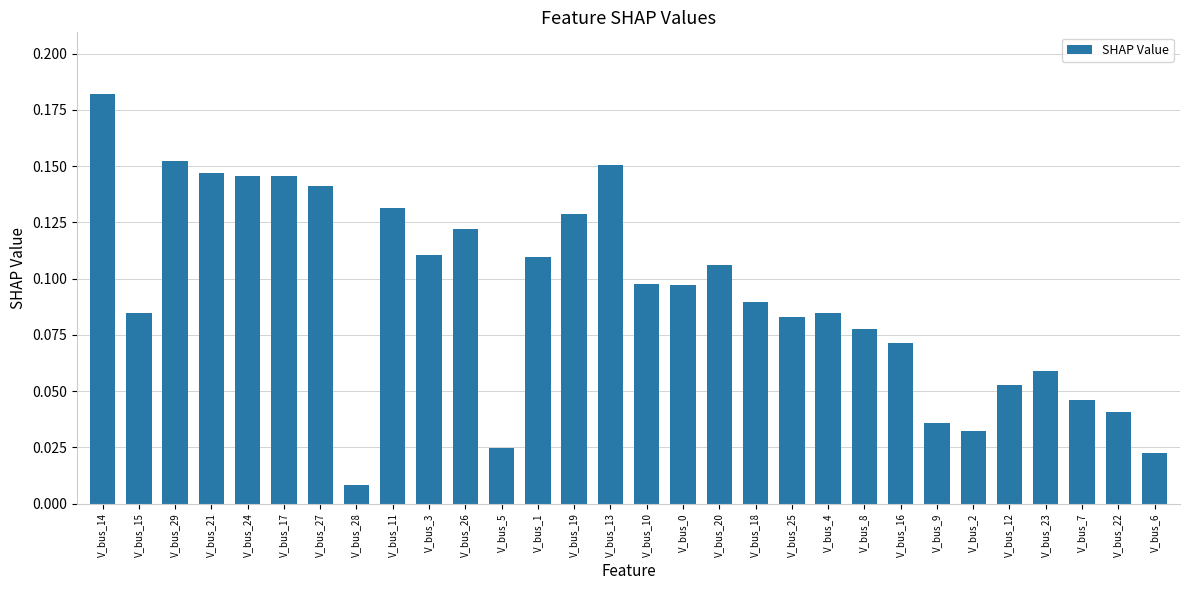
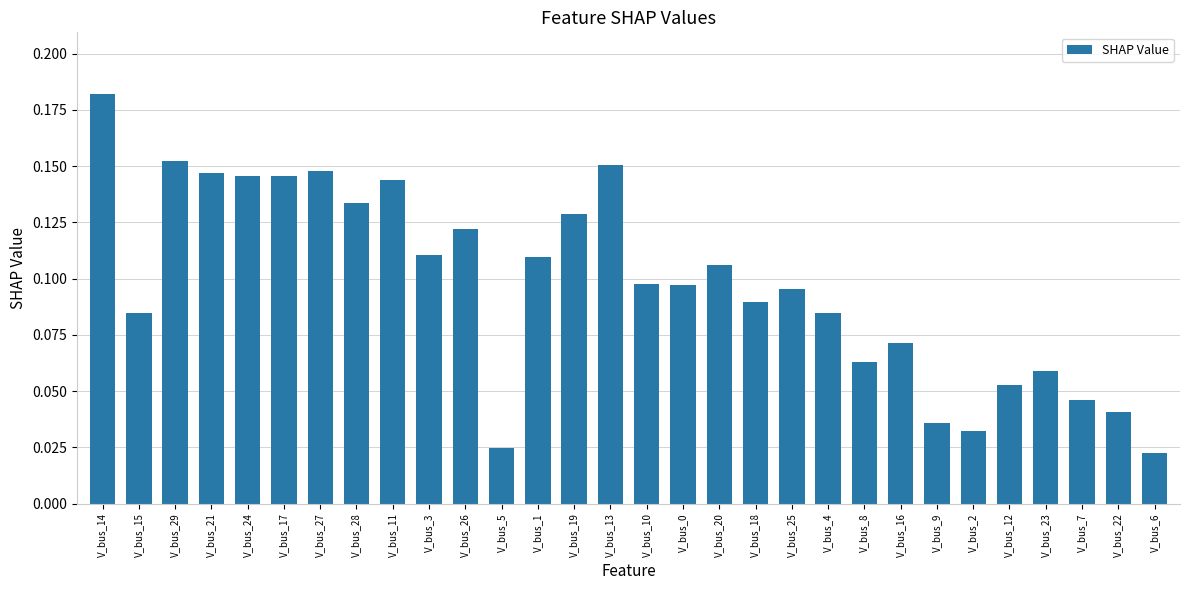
  {
    "V_bus_14": 0.182,
    "V_bus_15": 0.085,
    "V_bus_29": 0.152,
    "V_bus_21": 0.147,
    "V_bus_24": 0.146,
    "V_bus_17": 0.146,
-   "V_bus_27": 0.141,
-   "V_bus_28": 0.008,
-   "V_bus_11": 0.131,
+   "V_bus_27": 0.148,
+   "V_bus_28": 0.134,
+   "V_bus_11": 0.144,
    "V_bus_3": 0.110,
    "V_bus_26": 0.122,
    "V_bus_5": 0.025,
    "V_bus_1": 0.110,
    "V_bus_19": 0.129,
    "V_bus_13": 0.151,
    "V_bus_10": 0.098,
    "V_bus_0": 0.097,
    "V_bus_20": 0.106,
    "V_bus_18": 0.090,
-   "V_bus_25": 0.083,
+   "V_bus_25": 0.095,
    "V_bus_4": 0.085,
-   "V_bus_8": 0.077,
+   "V_bus_8": 0.063,
    "V_bus_16": 0.072,
    "V_bus_9": 0.036,
    "V_bus_2": 0.032,
    "V_bus_12": 0.053,
    "V_bus_23": 0.059,
    "V_bus_7": 0.046,
    "V_bus_22": 0.041,
    "V_bus_6": 0.023
  }
